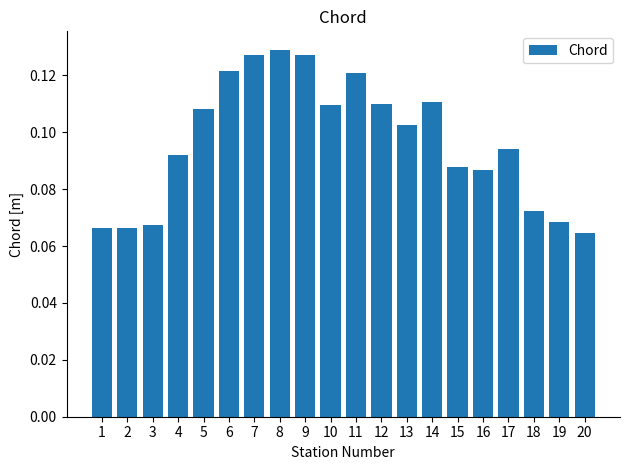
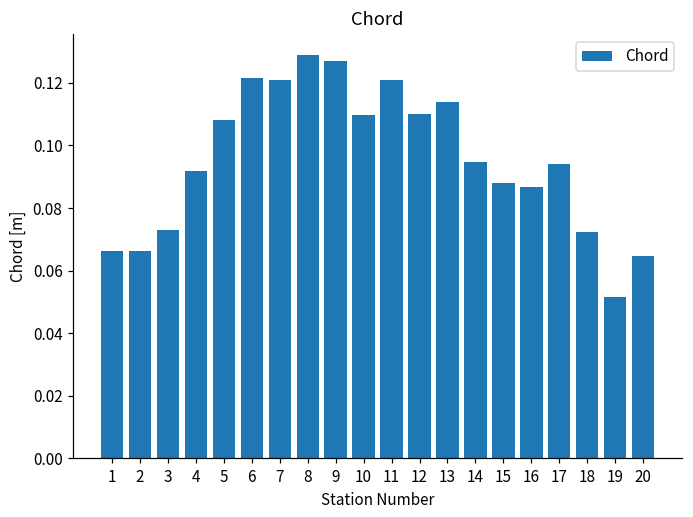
  {
    "1": 0.066,
    "2": 0.066,
-   "3": 0.067,
+   "3": 0.073,
    "4": 0.092,
    "5": 0.108,
    "6": 0.121,
-   "7": 0.127,
+   "7": 0.121,
    "8": 0.129,
    "9": 0.127,
    "10": 0.110,
    "11": 0.121,
    "12": 0.110,
-   "13": 0.103,
-   "14": 0.111,
+   "13": 0.114,
+   "14": 0.095,
    "15": 0.088,
    "16": 0.087,
    "17": 0.094,
    "18": 0.072,
-   "19": 0.068,
+   "19": 0.052,
    "20": 0.065
  }
